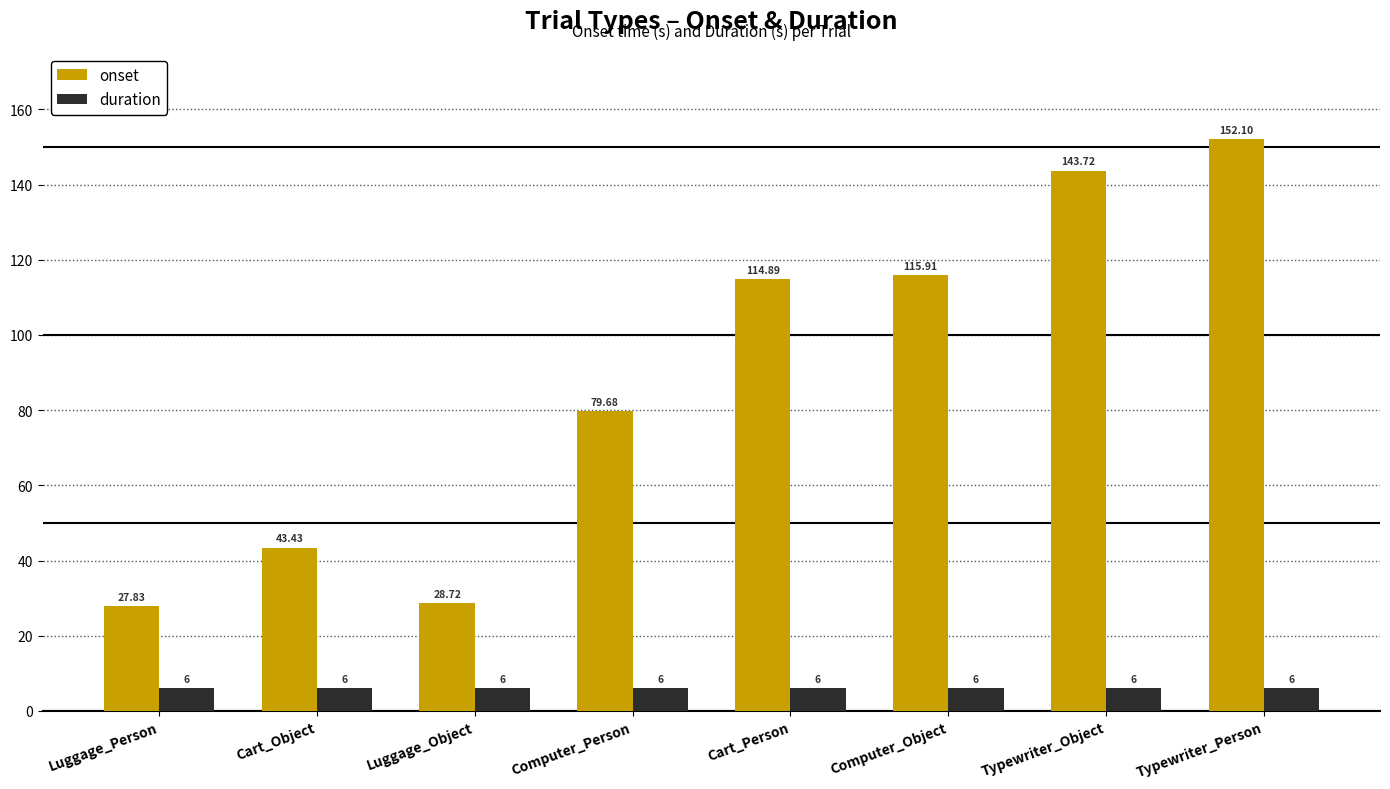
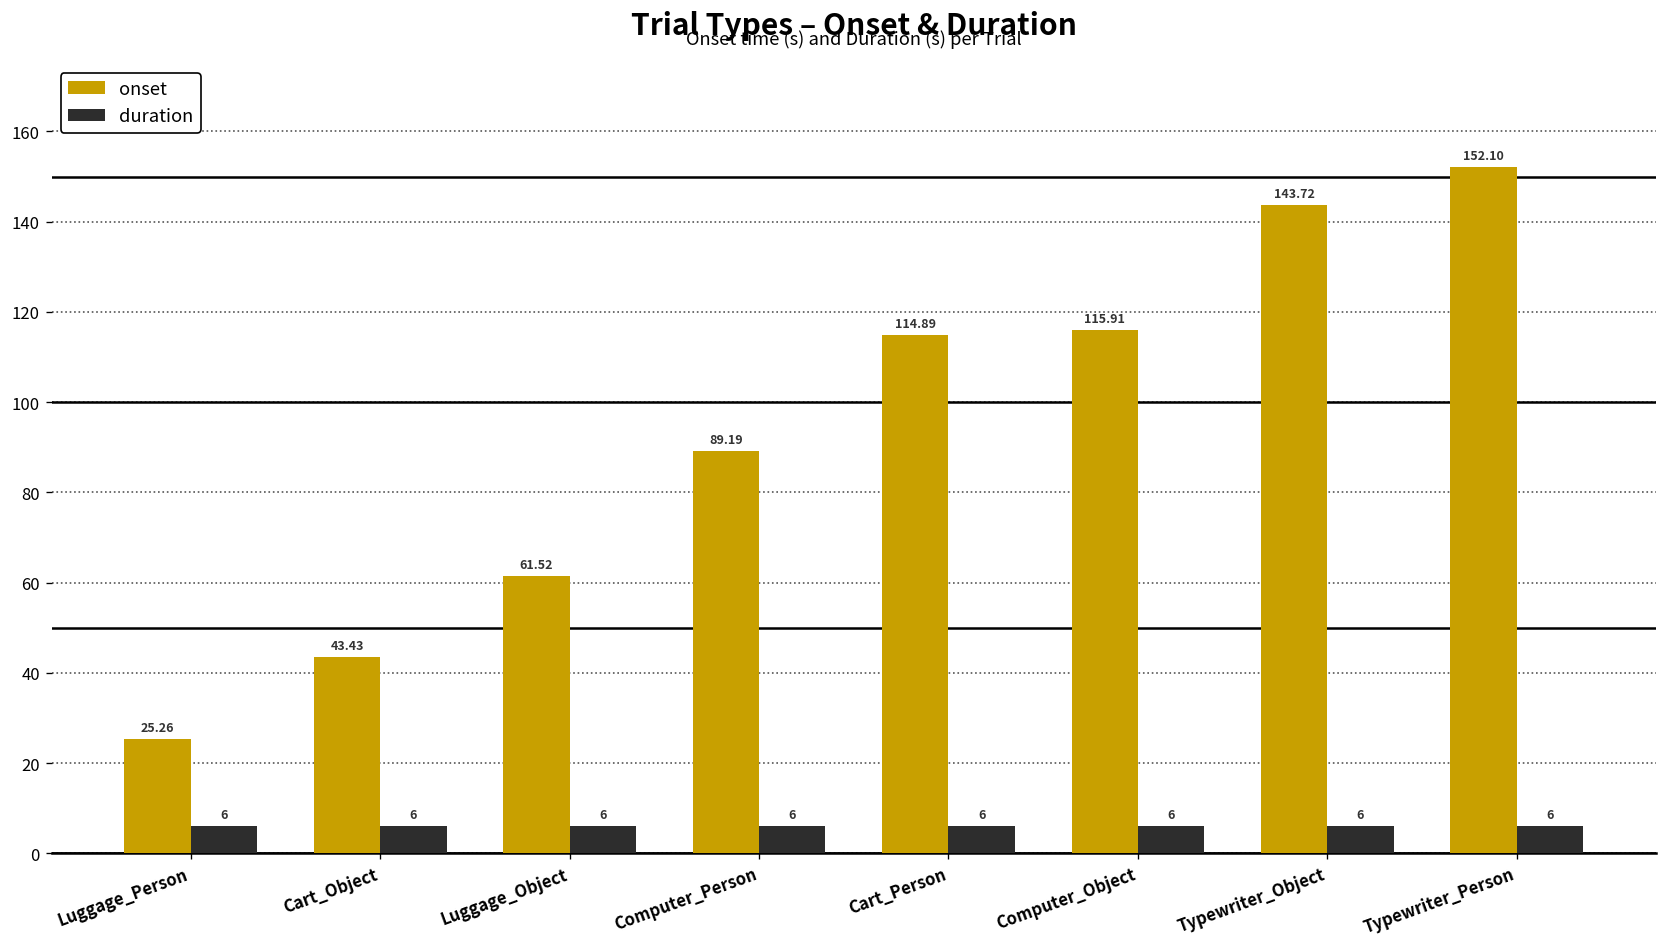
  {
    "onset": {
-     "Luggage_Person": 27.83,
+     "Luggage_Person": 25.26,
      "Cart_Object": 43.43,
-     "Luggage_Object": 28.72,
-     "Computer_Person": 79.68,
+     "Luggage_Object": 61.52,
+     "Computer_Person": 89.19,
      "Cart_Person": 114.89,
      "Computer_Object": 115.91,
      "Typewriter_Object": 143.72,
      "Typewriter_Person": 152.10
    },
    "duration": {
      "Luggage_Person": 6,
      "Cart_Object": 6,
      "Luggage_Object": 6,
      "Computer_Person": 6,
      "Cart_Person": 6,
      "Computer_Object": 6,
      "Typewriter_Object": 6,
      "Typewriter_Person": 6
    }
  }
